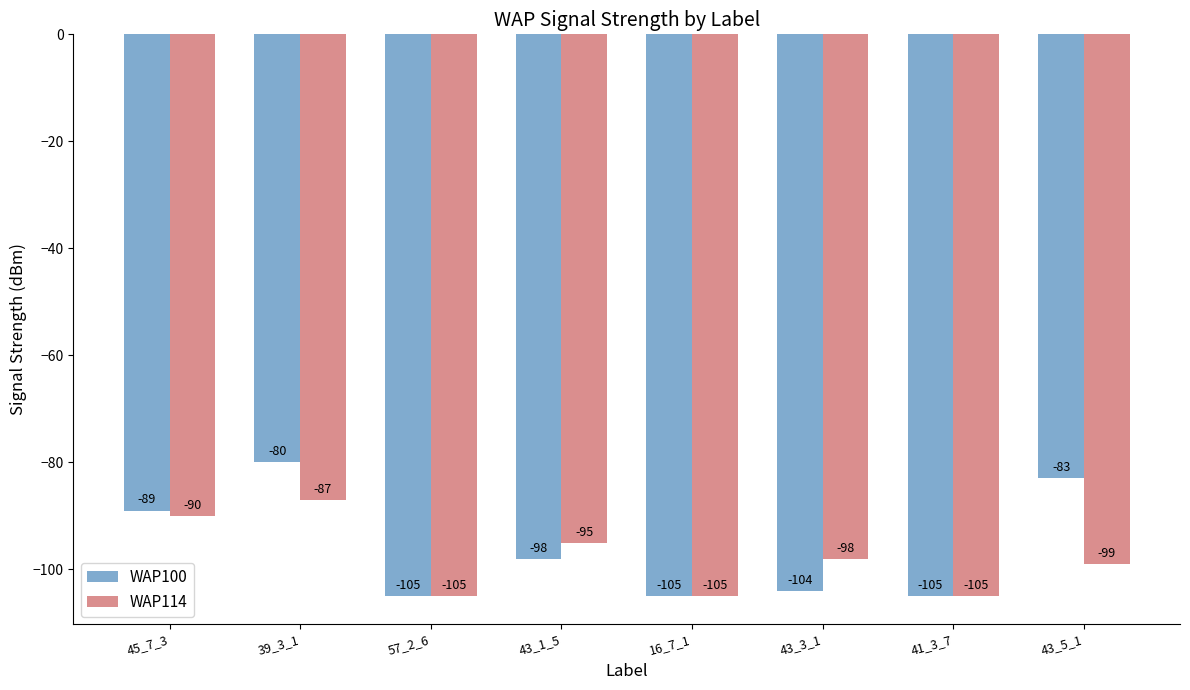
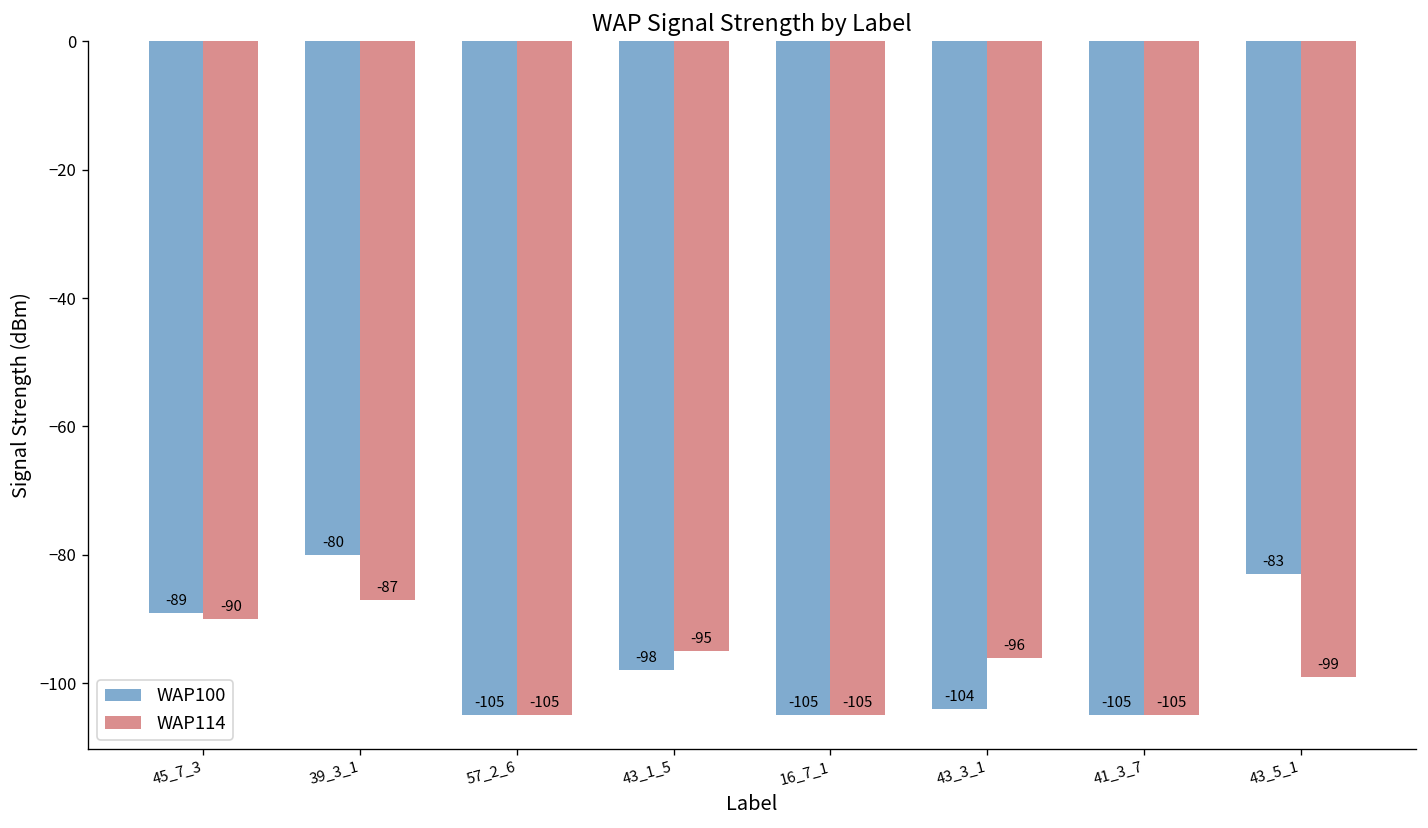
  {
    "WAP100": {
      "45_7_3": -89,
      "39_3_1": -80,
      "57_2_6": -105,
      "43_1_5": -98,
      "16_7_1": -105,
      "43_3_1": -104,
      "41_3_7": -105,
      "43_5_1": -83
    },
    "WAP114": {
      "45_7_3": -90,
      "39_3_1": -87,
      "57_2_6": -105,
      "43_1_5": -95,
      "16_7_1": -105,
-     "43_3_1": -98,
+     "43_3_1": -96,
      "41_3_7": -105,
      "43_5_1": -99
    }
  }
